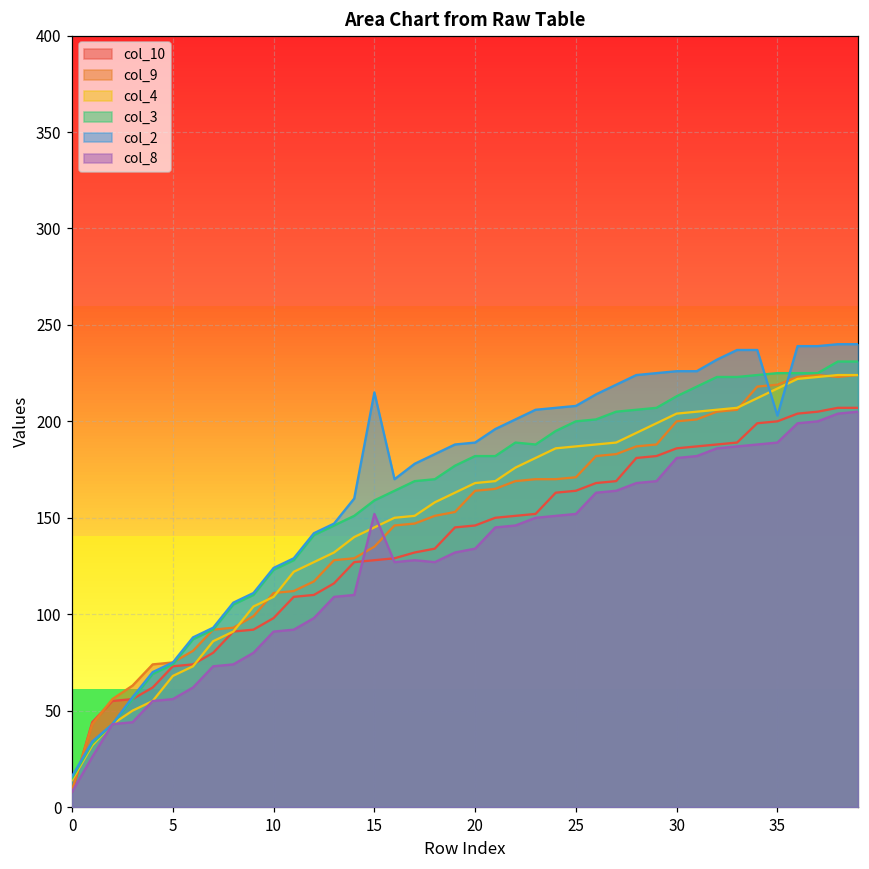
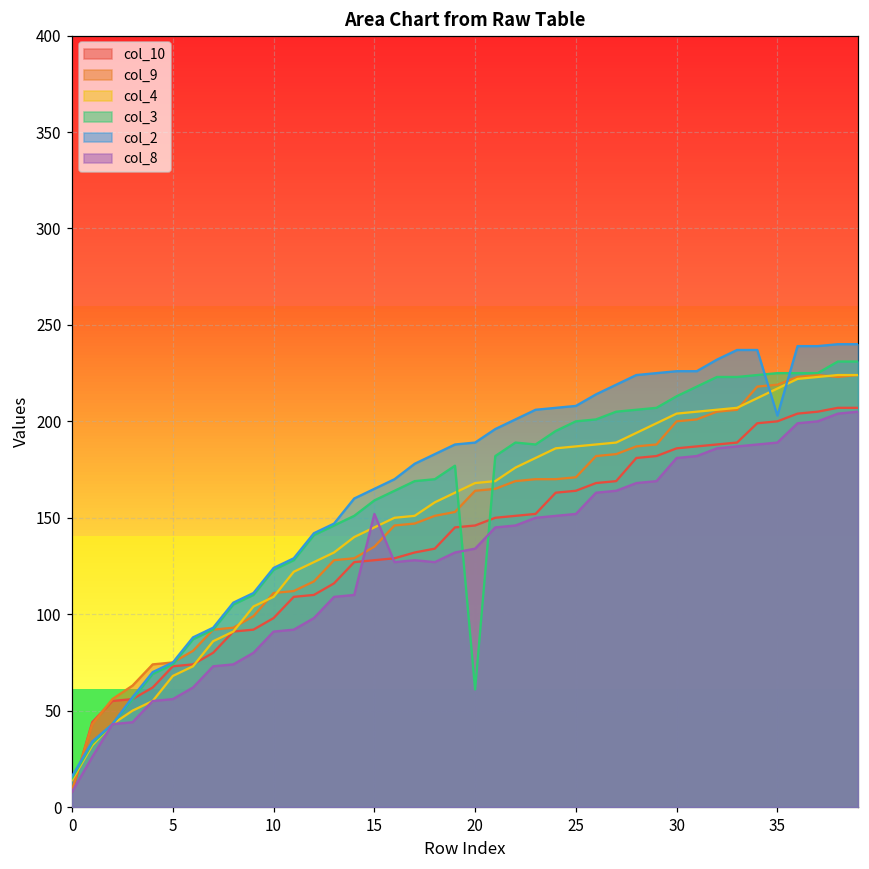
  {
    "col_3": {
      "15": 159,
-     "20": 182,
+     "20": 61,
      "25": 200,
      "30": 213,
      "35": 225
    },
    "col_2": {
-     "15": 215,
+     "15": 165,
      "20": 189,
      "25": 208,
      "30": 226,
      "35": 203
    },
    "col_8": {
      "5": 56,
      "10": 91,
      "15": 152,
      "20": 134,
      "25": 152,
      "30": 181,
      "35": 189
    }
  }
